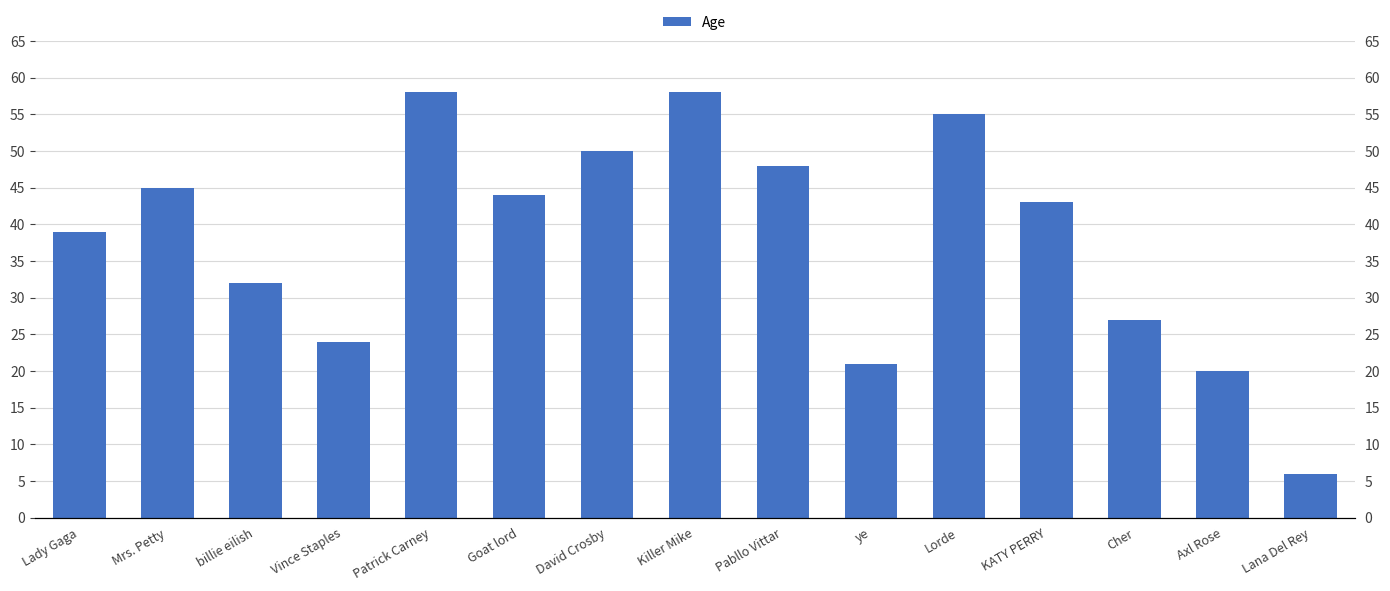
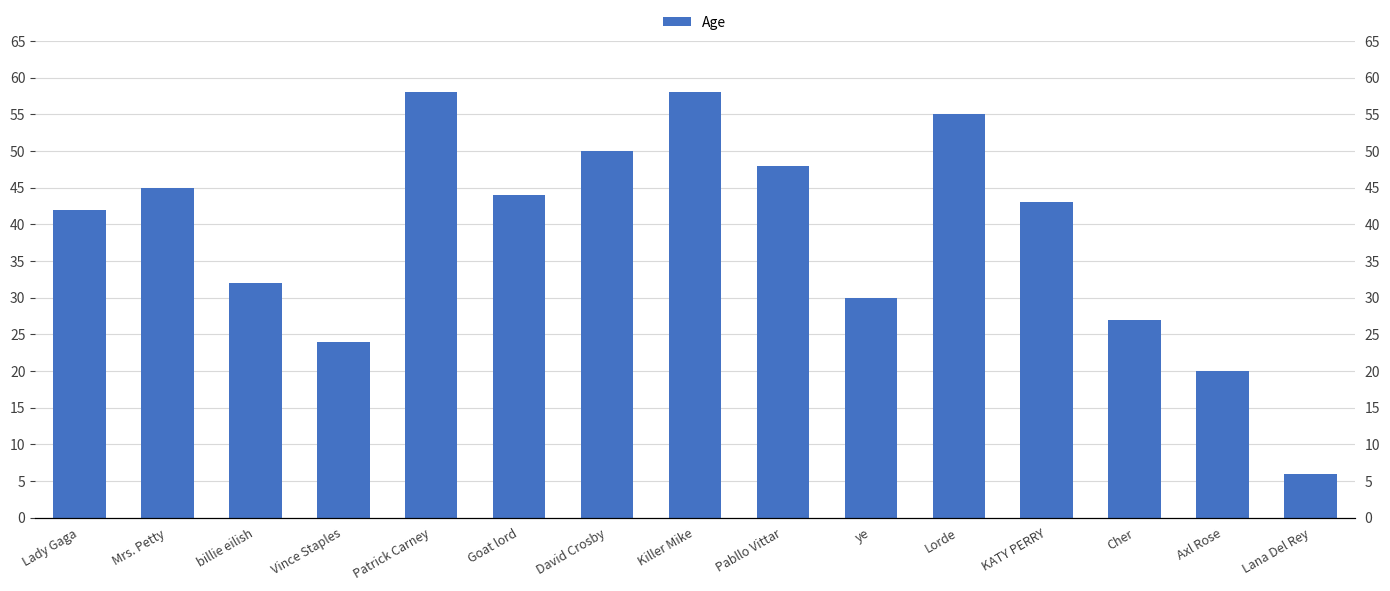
  {
-   "Lady Gaga": 39,
+   "Lady Gaga": 42,
    "Mrs. Petty": 45,
    "billie eilish": 32,
    "Vince Staples": 24,
    "Patrick Carney": 58,
    "Goat lord": 44,
    "David Crosby": 50,
    "Killer Mike": 58,
    "Pabllo Vittar": 48,
-   "ye": 21,
+   "ye": 30,
    "Lorde": 55,
    "KATY PERRY": 43,
    "Cher": 27,
    "Axl Rose": 20,
    "Lana Del Rey": 6
  }
